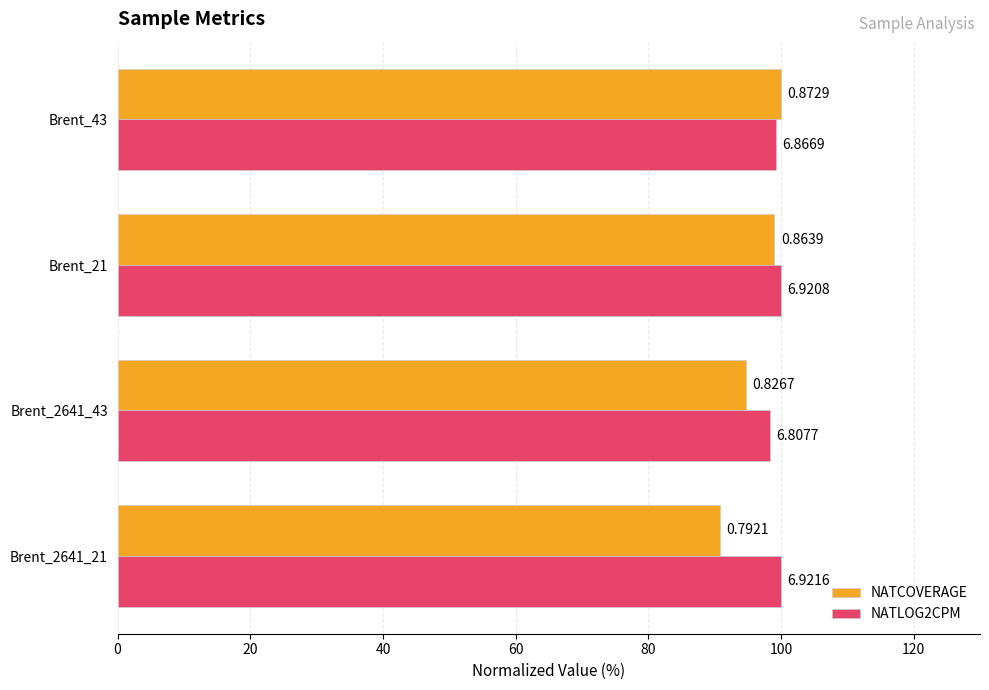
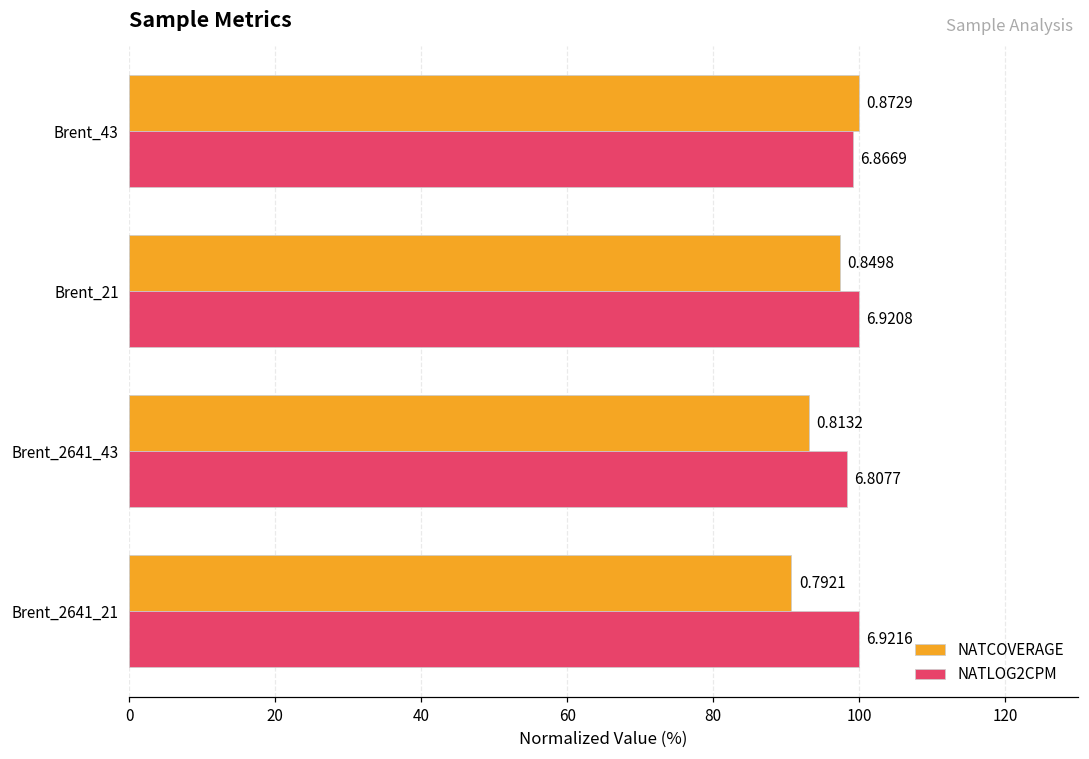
  {
    "NATCOVERAGE": {
-     "Brent_21": 0.8639,
-     "Brent_2641_43": 0.8267
+     "Brent_21": 0.8498,
+     "Brent_2641_43": 0.8132
    }
  }
